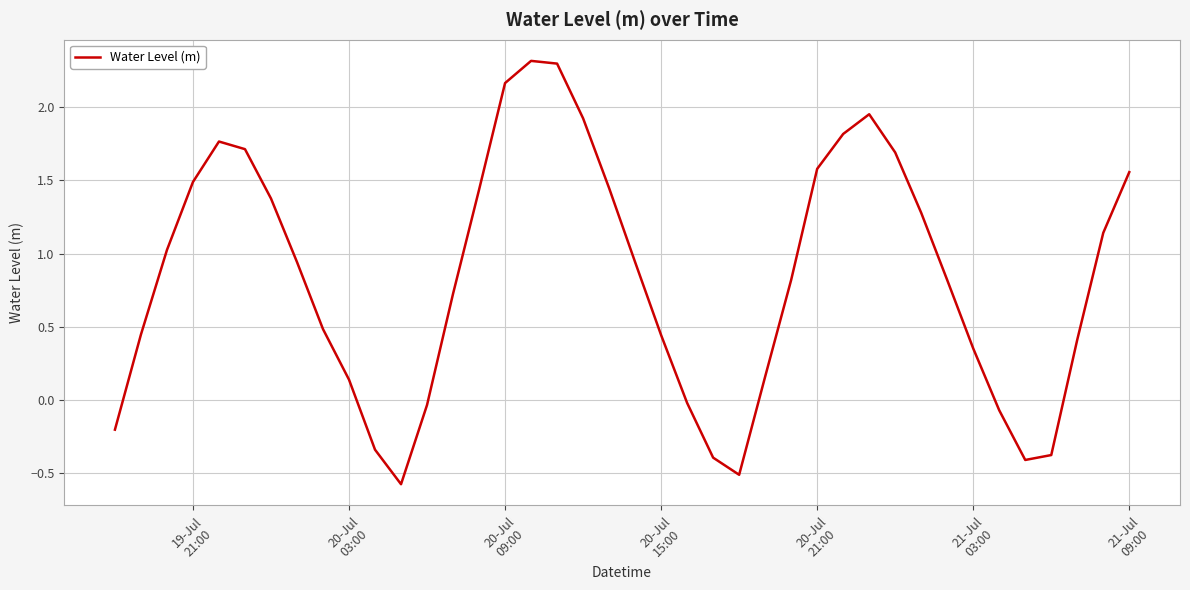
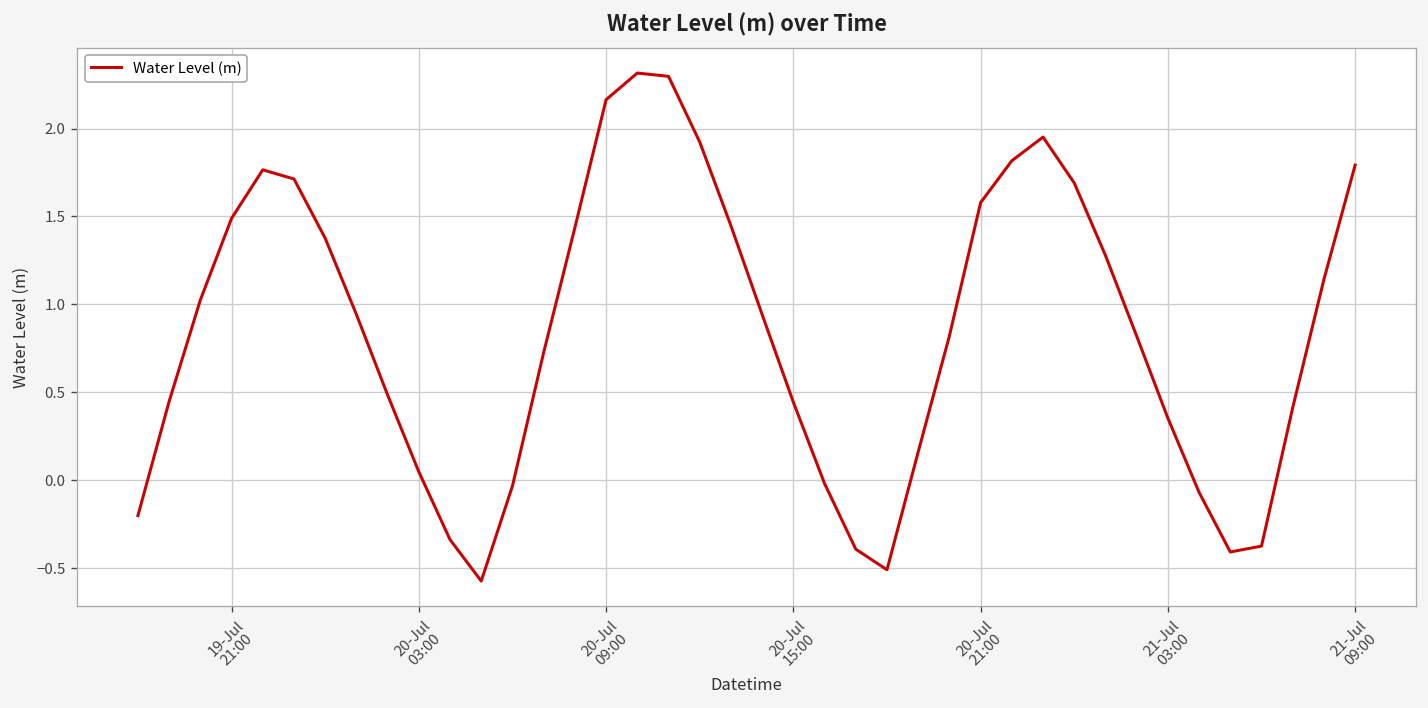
  {
    "19-Jul 21:00": 1.49,
-   "20-Jul 03:00": 0.14,
+   "20-Jul 03:00": 0.05,
    "20-Jul 09:00": 2.16,
    "20-Jul 15:00": 0.44,
    "20-Jul 21:00": 1.58,
    "21-Jul 03:00": 0.35,
-   "21-Jul 09:00": 1.56
+   "21-Jul 09:00": 1.79
  }
